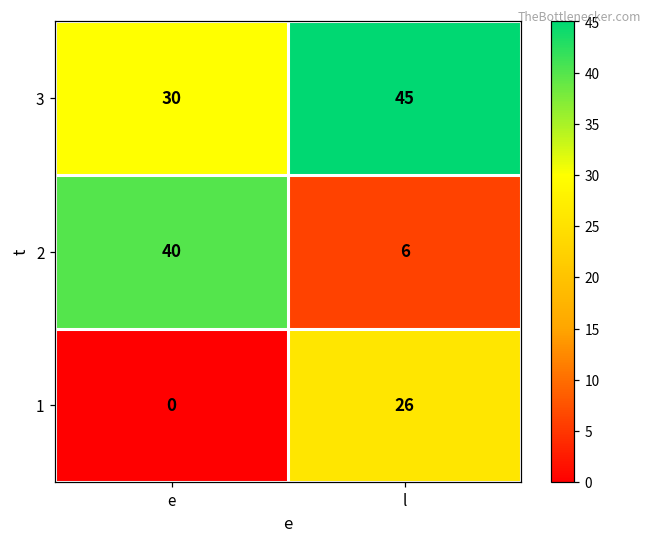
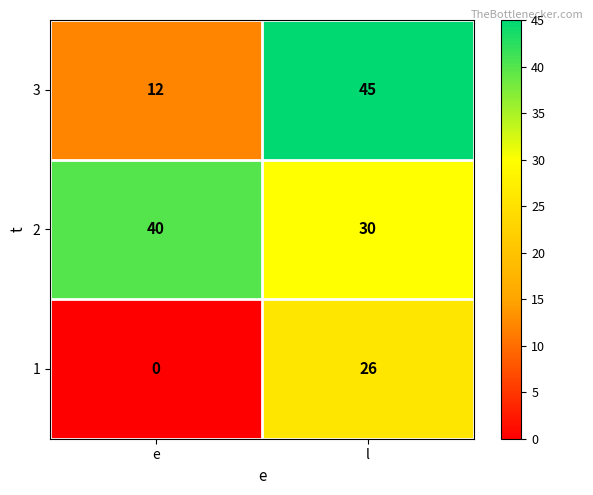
  {
    "3": {
-     "e": 30,
+     "e": 12,
      "l": 45
    },
    "2": {
      "e": 40,
-     "l": 6
+     "l": 30
    },
    "1": {
      "e": 0,
      "l": 26
    }
  }
